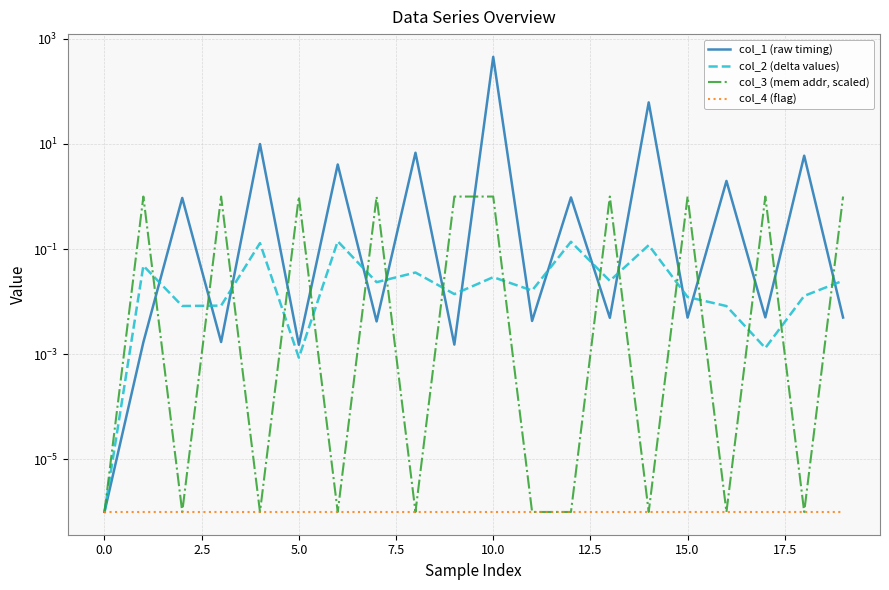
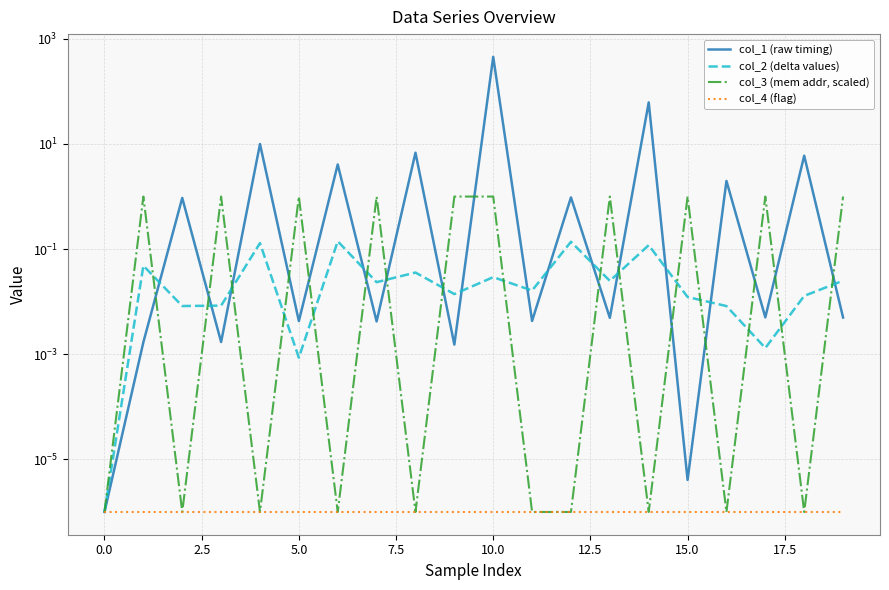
  {
    "col_1 (raw timing)": {
-     "5.0": 0.0015,
+     "5.0": 0.004,
      "10.0": 500,
-     "15.0": 0.005
+     "15.0": 0.000004
    },
    "col_2 (delta values)": {
      "5.0": 0.0009,
      "10.0": 0.03,
      "15.0": 0.012
    },
    "col_3 (mem addr, scaled)": {
      "5.0": 1.0,
      "10.0": 1.0,
      "15.0": 1.0
    },
    "col_4 (flag)": {
      "5.0": 0.000001,
      "10.0": 0.000001,
      "15.0": 0.000001
    }
  }
